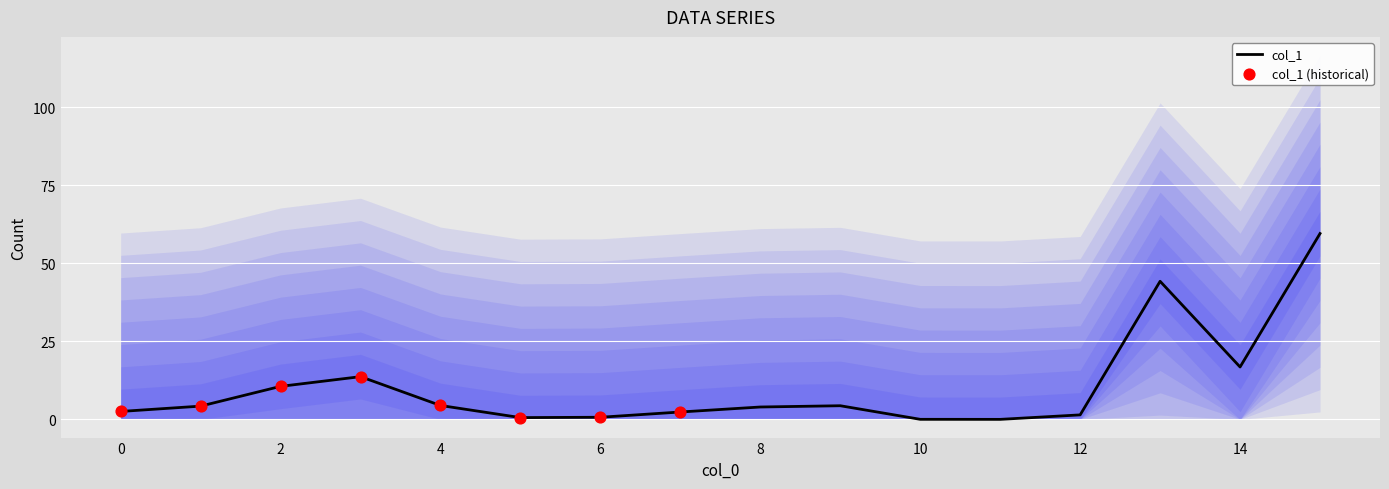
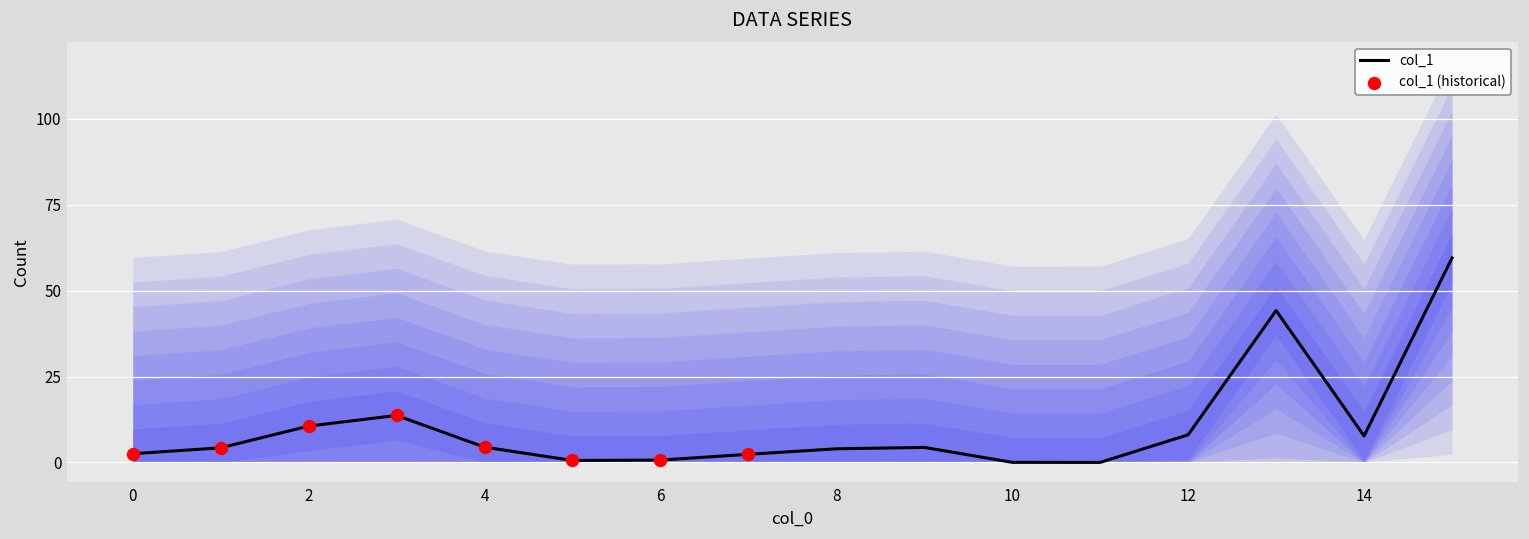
  {
    "col_1": {
      "8": 4,
      "10": 0,
-     "12": 1,
-     "14": 17
+     "12": 8,
+     "14": 8
    }
  }
